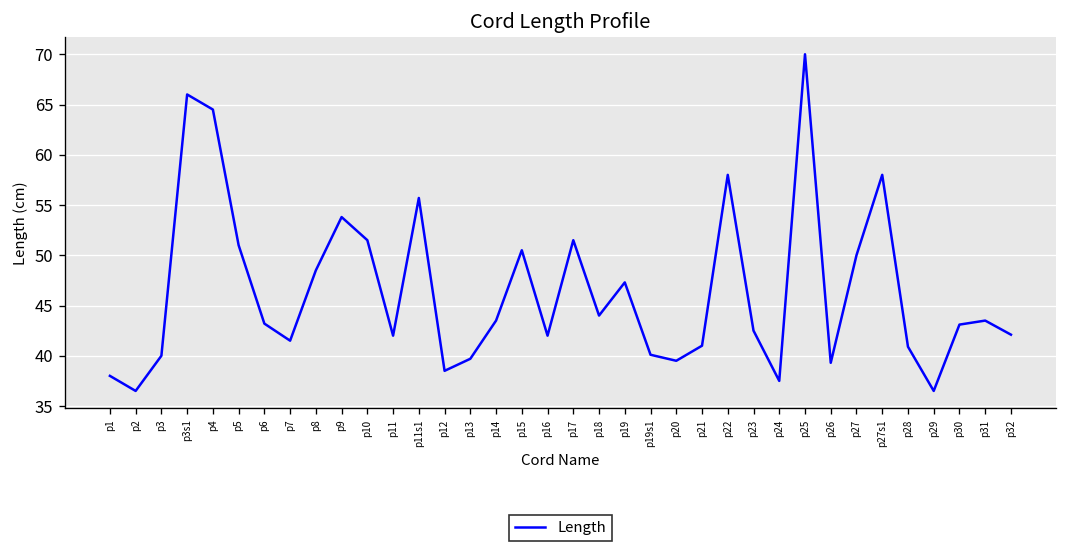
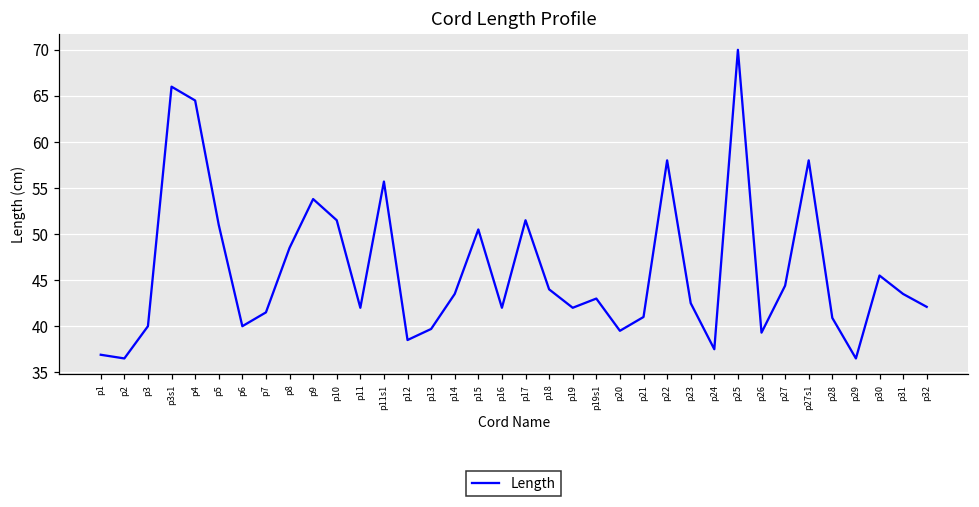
  {
-   "p1": 38,
+   "p1": 37,
    "p2": 37,
    "p3": 40,
    "p3s1": 66,
    "p4": 65,
    "p5": 51,
-   "p6": 43,
+   "p6": 40,
    "p7": 42,
    "p8": 49,
    "p9": 54,
    "p10": 52,
    "p11": 42,
    "p11s1": 56,
    "p12": 39,
    "p13": 40,
    "p14": 44,
    "p15": 51,
    "p16": 42,
    "p17": 52,
    "p18": 44,
-   "p19": 47,
-   "p19s1": 40,
+   "p19": 42,
+   "p19s1": 43,
    "p20": 40,
    "p21": 41,
    "p22": 58,
    "p23": 43,
    "p24": 38,
    "p25": 70,
    "p26": 39,
-   "p27": 50,
+   "p27": 44,
    "p27s1": 58,
    "p28": 41,
    "p29": 37,
-   "p30": 43,
+   "p30": 46,
    "p31": 44,
    "p32": 42
  }
